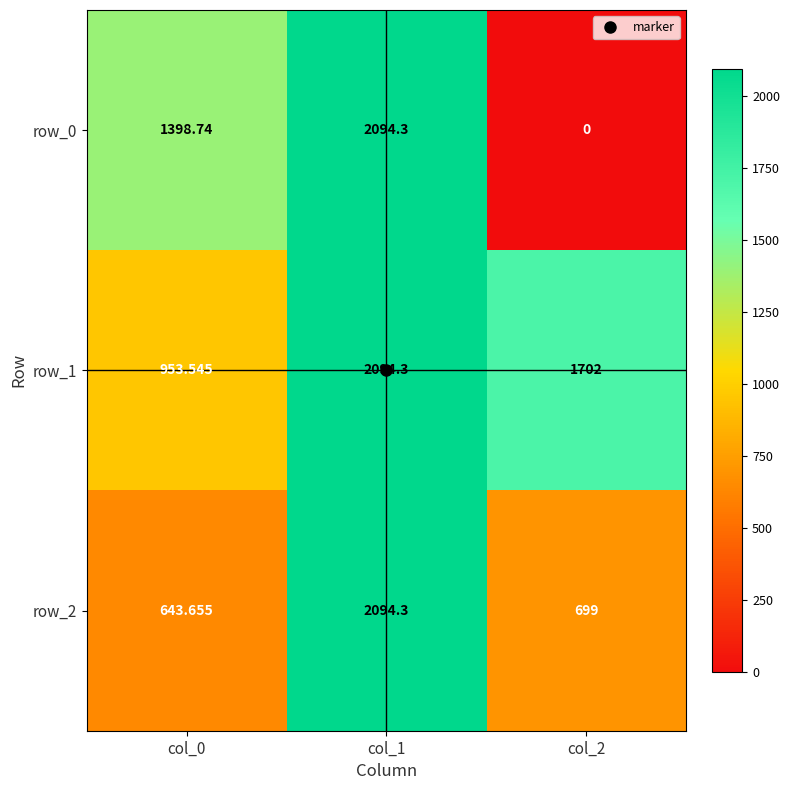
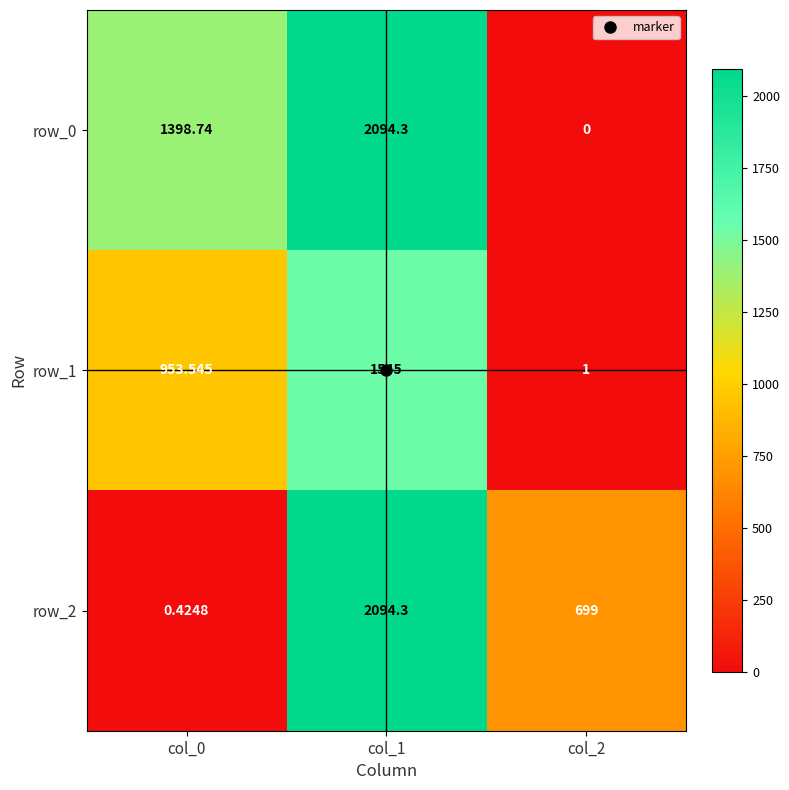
  {
    "row_0": {
      "col_0": 1398.74,
      "col_1": 2094.3,
      "col_2": 0
    },
    "row_1": {
      "col_0": 953.545,
-     "col_1": 2094.3,
-     "col_2": 1702
+     "col_1": 1545,
+     "col_2": 1
    },
    "row_2": {
-     "col_0": 643.655,
+     "col_0": 0.4248,
      "col_1": 2094.3,
      "col_2": 699
    }
  }
